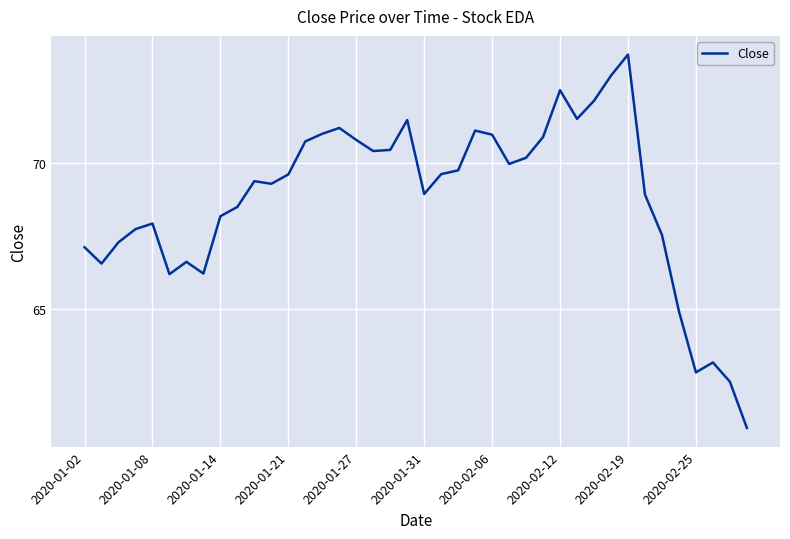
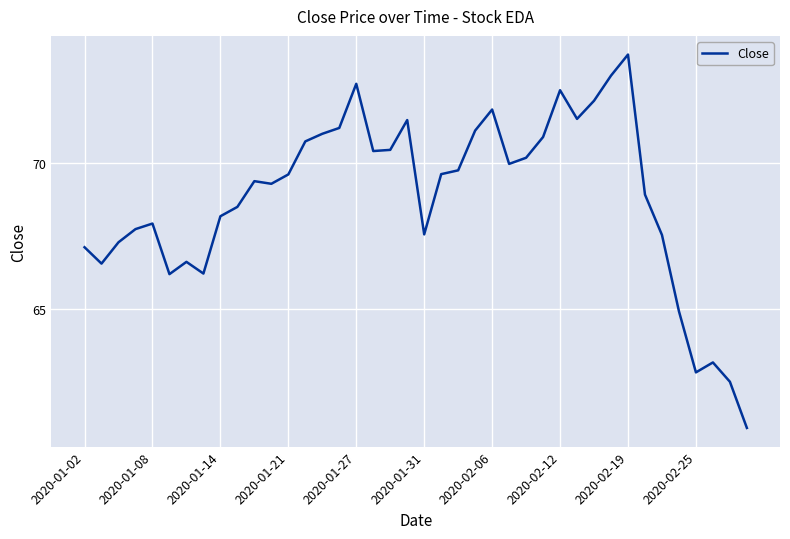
  {
    "2020-01-02": 67.1,
    "2020-01-08": 67.9,
    "2020-01-14": 68.2,
    "2020-01-21": 69.6,
-   "2020-01-27": 70.8,
-   "2020-01-31": 68.9,
-   "2020-02-06": 71.0,
+   "2020-01-27": 72.7,
+   "2020-01-31": 67.6,
+   "2020-02-06": 71.8,
    "2020-02-12": 72.5,
    "2020-02-19": 73.7,
    "2020-02-25": 62.8
  }
